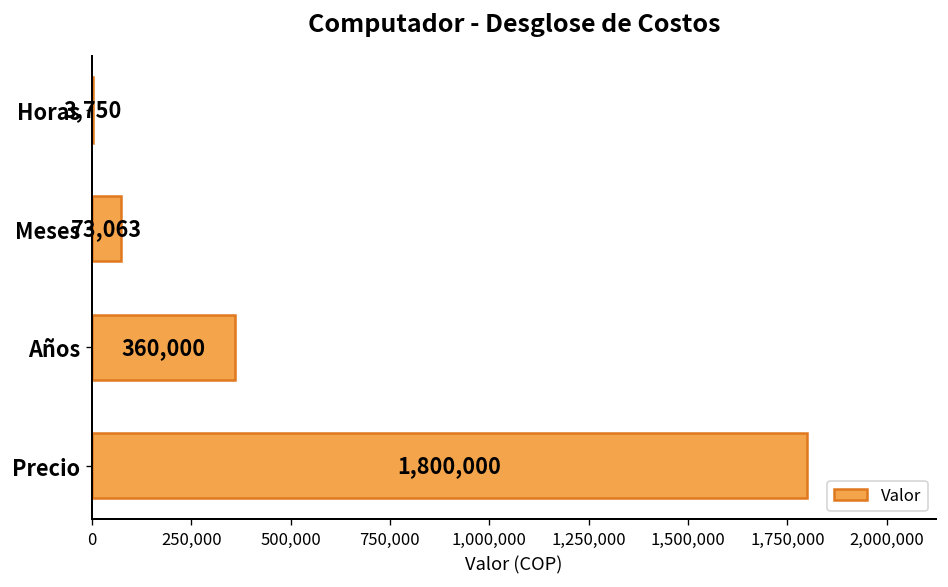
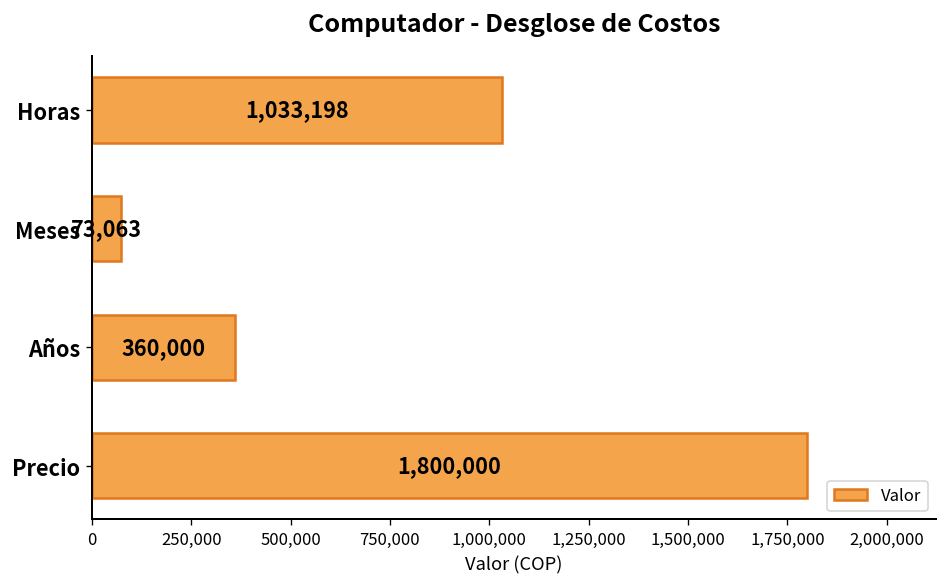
  {
-   "Horas": "3,750",
+   "Horas": "1,033,198",
    "Meses": "73,063",
    "Años": "360,000",
    "Precio": "1,800,000"
  }
